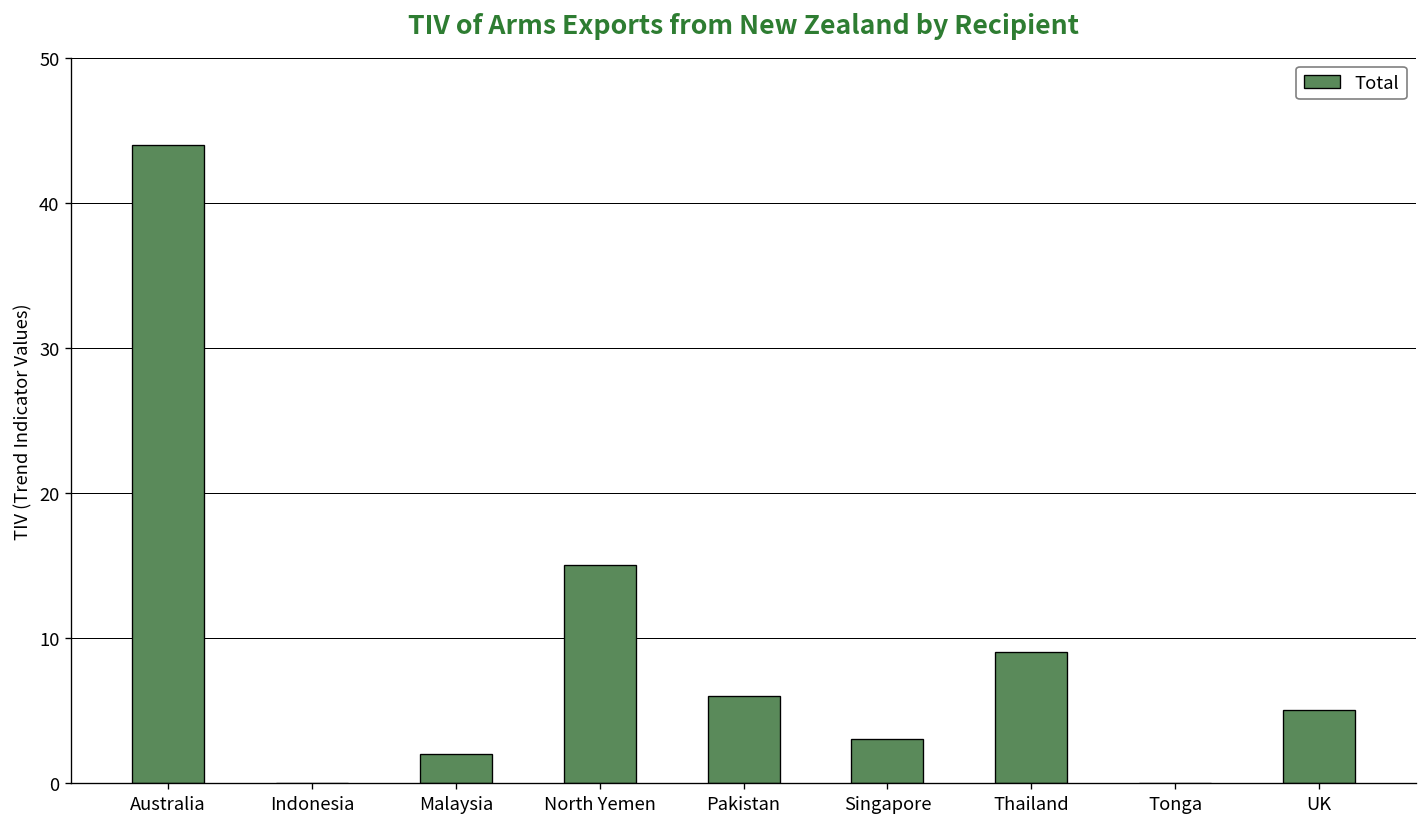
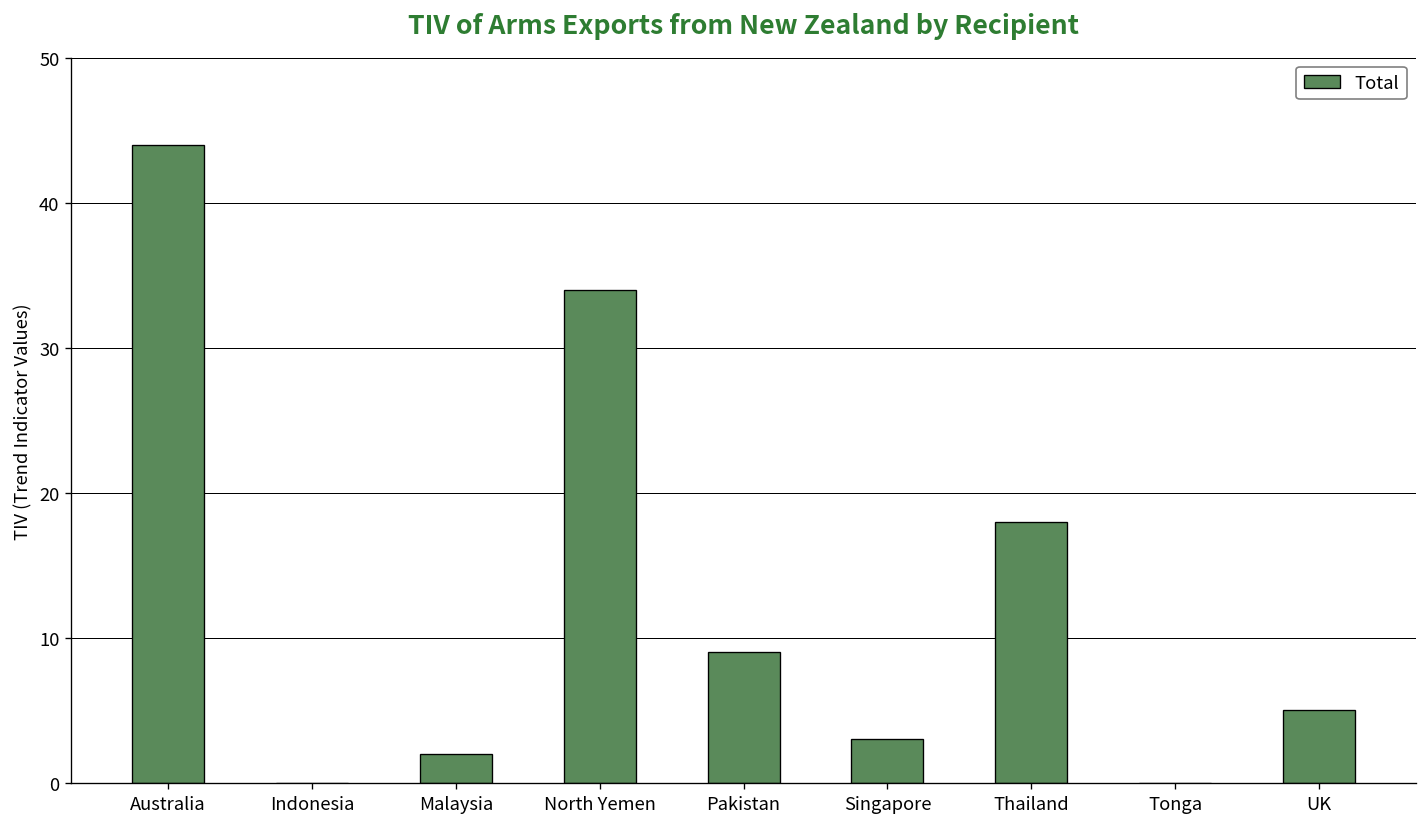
  {
    "Australia": 44,
    "Indonesia": 0,
    "Malaysia": 2,
-   "North Yemen": 15,
-   "Pakistan": 6,
+   "North Yemen": 34,
+   "Pakistan": 9,
    "Singapore": 3,
-   "Thailand": 9,
+   "Thailand": 18,
    "Tonga": 0,
    "UK": 5
  }
